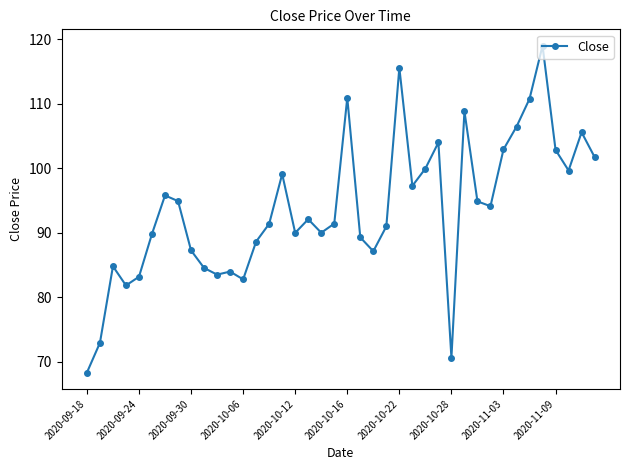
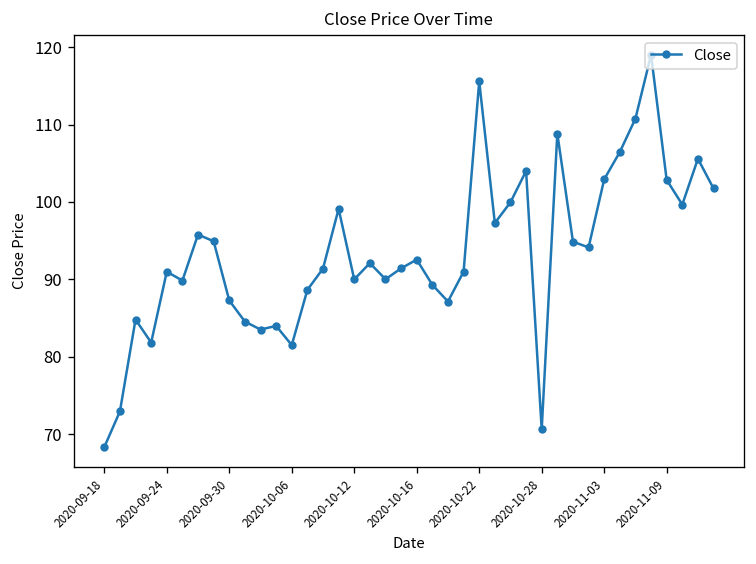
  {
    "2020-09-18": 68,
-   "2020-09-24": 83,
+   "2020-09-24": 91,
    "2020-09-30": 87,
-   "2020-10-06": 83,
+   "2020-10-06": 82,
    "2020-10-12": 90,
-   "2020-10-16": 111,
+   "2020-10-16": 93,
    "2020-10-22": 116,
    "2020-10-28": 71,
    "2020-11-03": 103,
    "2020-11-09": 103
  }
